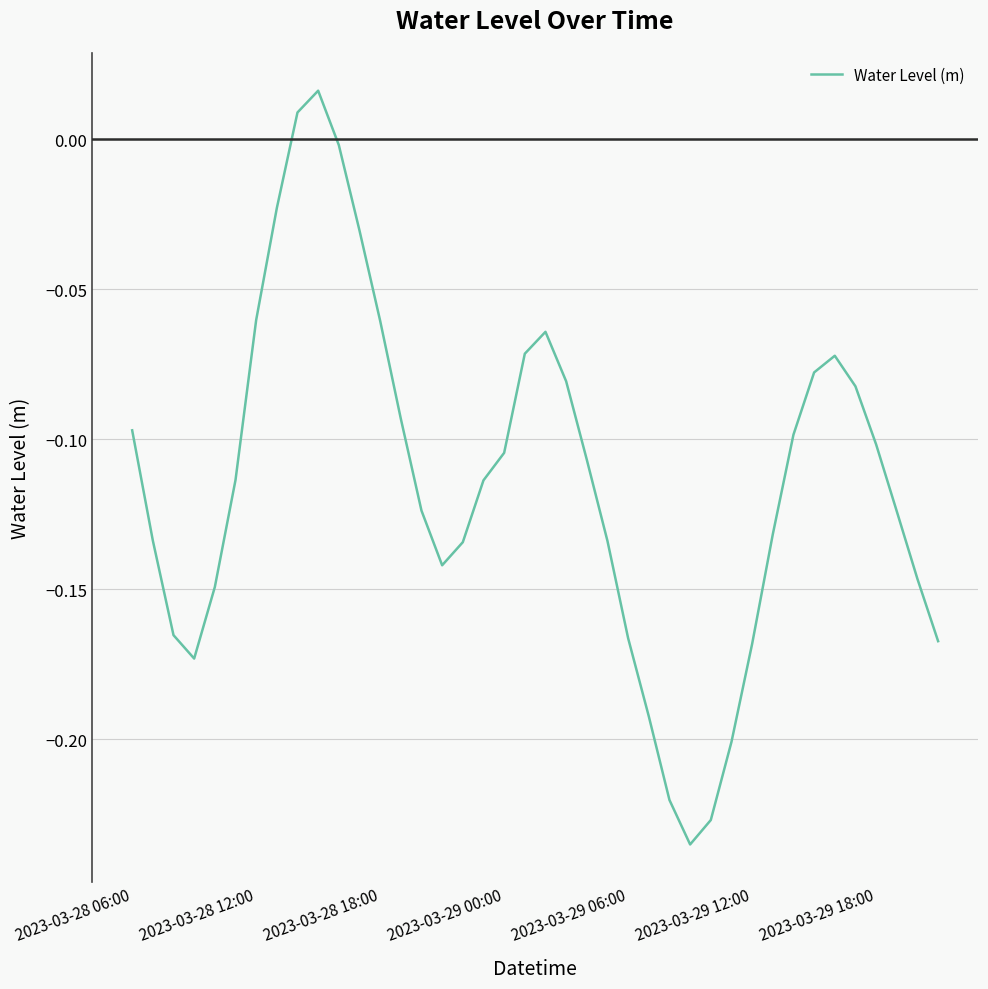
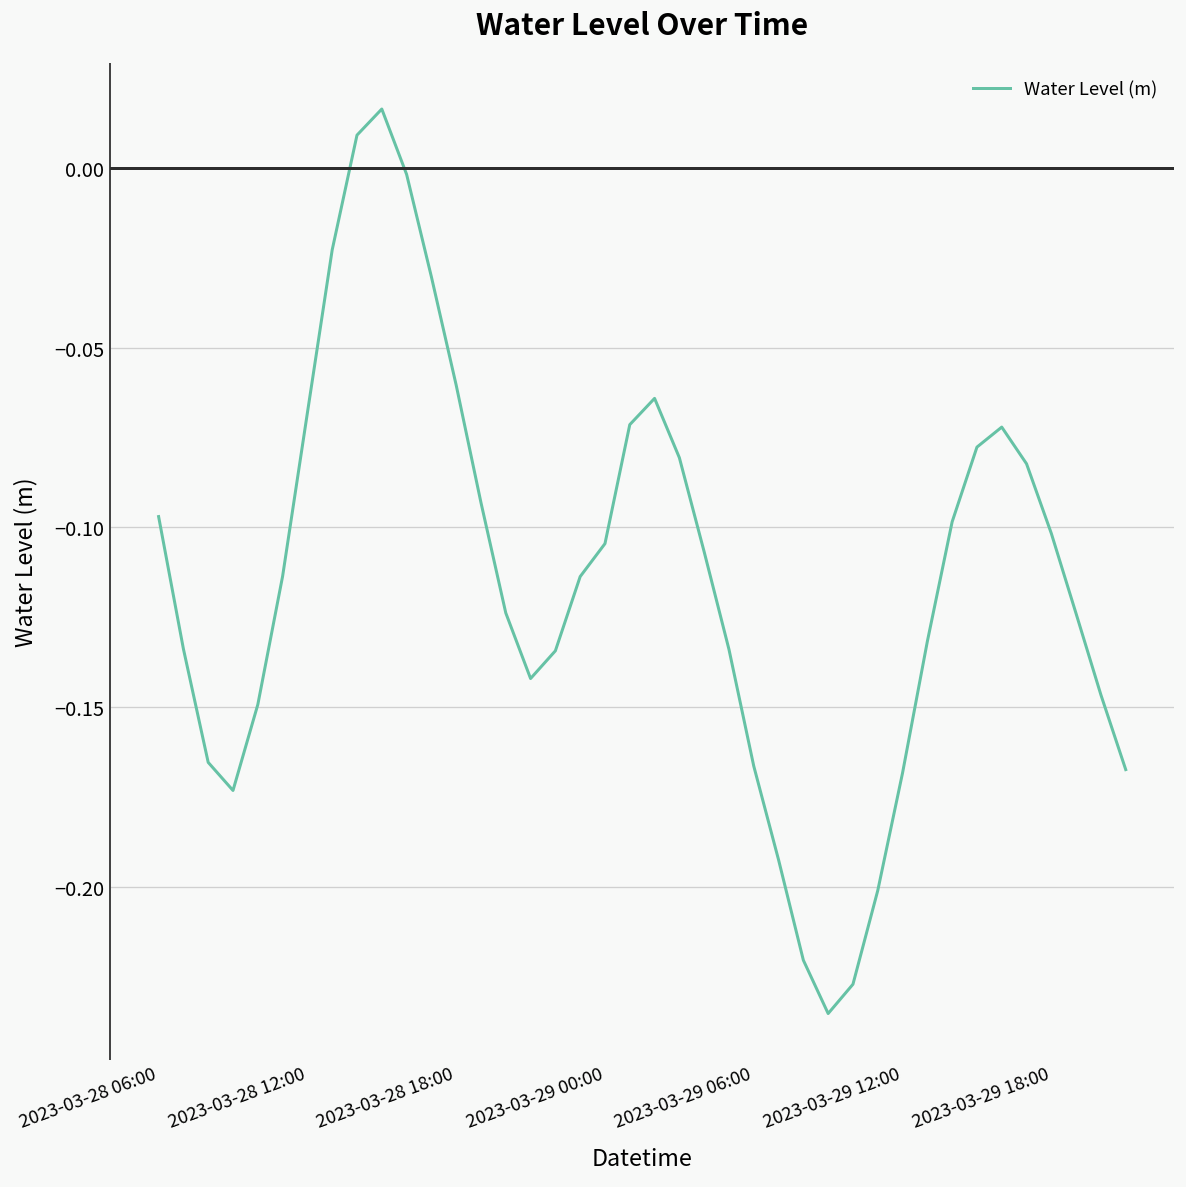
  {
    "2023-03-28 06:00": -0.097,
-   "2023-03-28 12:00": -0.060,
+   "2023-03-28 12:00": -0.068,
    "2023-03-28 18:00": -0.060,
    "2023-03-29 00:00": -0.104,
    "2023-03-29 06:00": -0.166,
    "2023-03-29 12:00": -0.168,
    "2023-03-29 18:00": -0.102
  }
